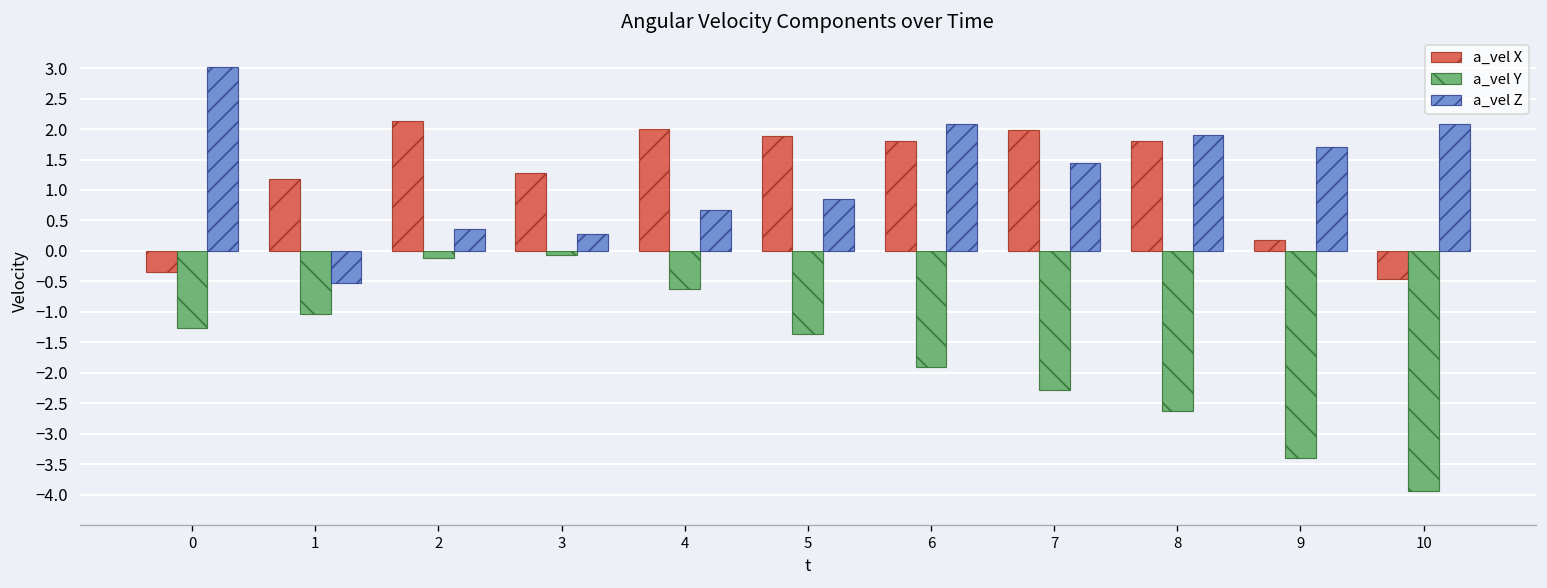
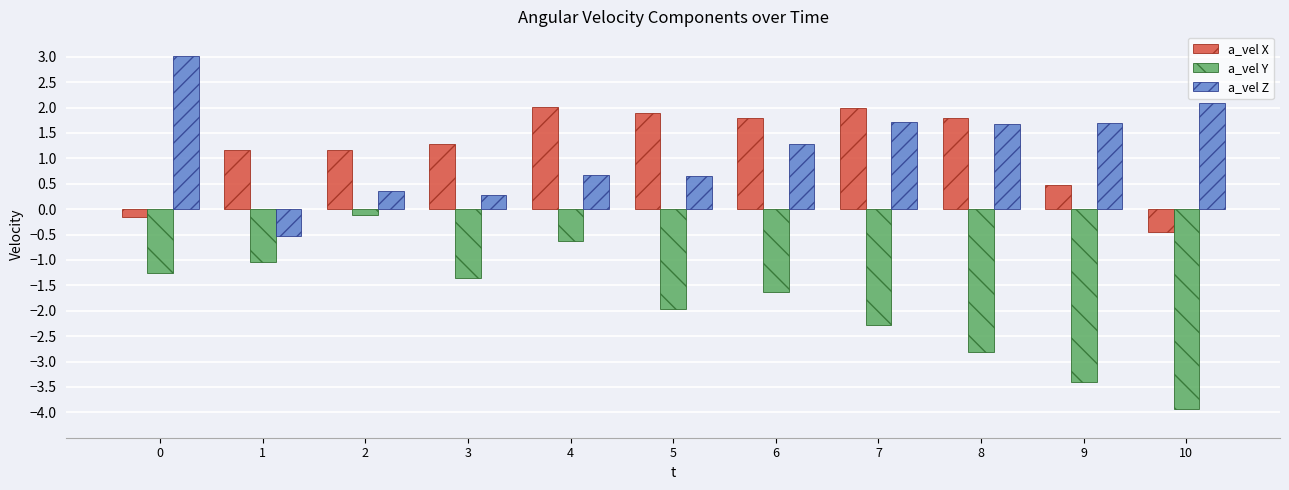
  {
    "a_vel X": {
-     "0": -0.3,
+     "0": -0.1,
      "1": 1.2,
-     "2": 2.1,
+     "2": 1.2,
      "3": 1.3,
      "4": 2.0,
      "5": 1.9,
      "6": 1.8,
      "7": 2.0,
      "8": 1.8,
-     "9": 0.2,
+     "9": 0.5,
      "10": -0.5
    },
    "a_vel Y": {
      "0": -1.3,
      "1": -1.0,
      "2": -0.1,
-     "3": -0.1,
+     "3": -1.3,
      "4": -0.6,
-     "5": -1.4,
-     "6": -1.9,
+     "5": -2.0,
+     "6": -1.6,
      "7": -2.3,
-     "8": -2.6,
+     "8": -2.8,
      "9": -3.4,
      "10": -3.9
    },
    "a_vel Z": {
      "0": 3.0,
      "1": -0.5,
      "2": 0.4,
      "3": 0.3,
      "4": 0.7,
-     "5": 0.9,
-     "6": 2.1,
-     "7": 1.4,
-     "8": 1.9,
+     "5": 0.7,
+     "6": 1.3,
+     "7": 1.7,
+     "8": 1.7,
      "9": 1.7,
      "10": 2.1
    }
  }
